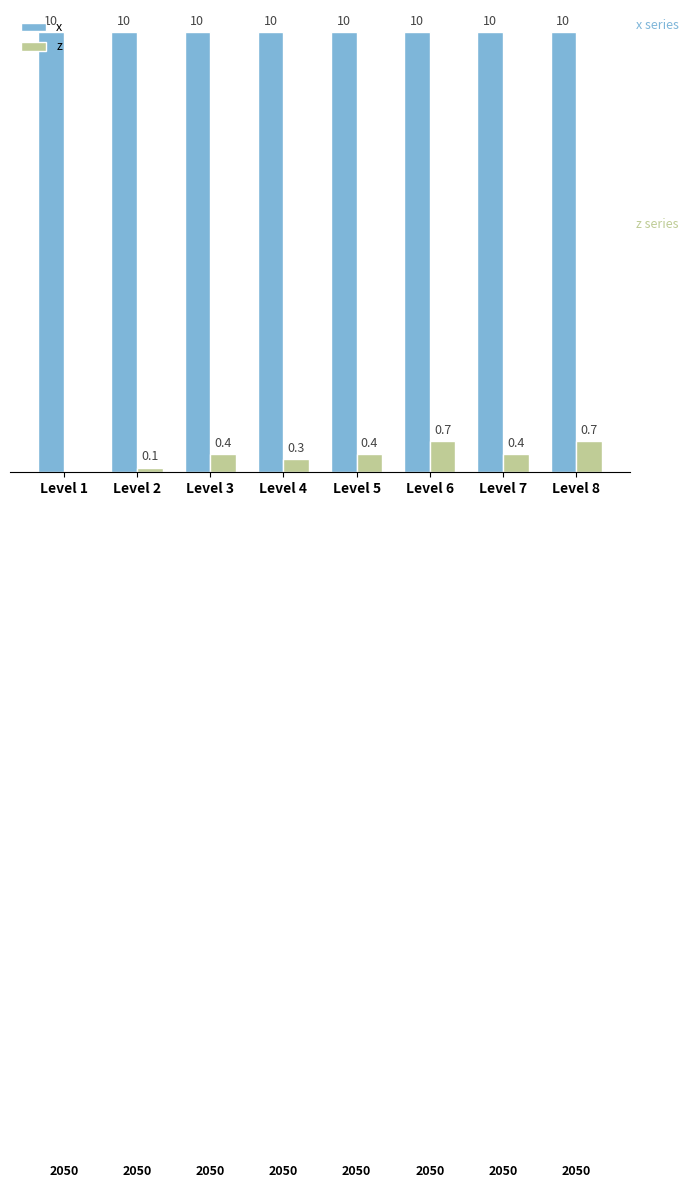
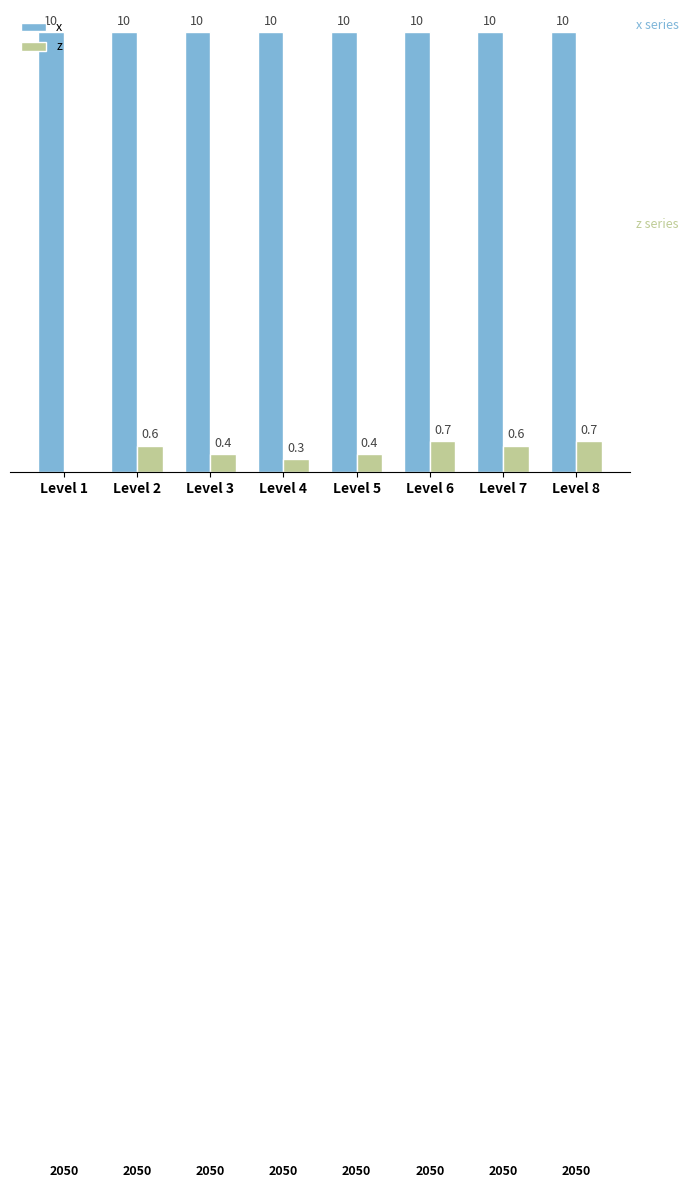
  {
    "x": {
      "Level 1": 10,
      "Level 2": 10,
      "Level 3": 10,
      "Level 4": 10,
      "Level 5": 10,
      "Level 6": 10,
      "Level 7": 10,
      "Level 8": 10
    },
    "z": {
-     "Level 2": 0.1,
+     "Level 2": 0.6,
      "Level 3": 0.4,
      "Level 4": 0.3,
      "Level 5": 0.4,
      "Level 6": 0.7,
-     "Level 7": 0.4,
+     "Level 7": 0.6,
      "Level 8": 0.7
    }
  }
